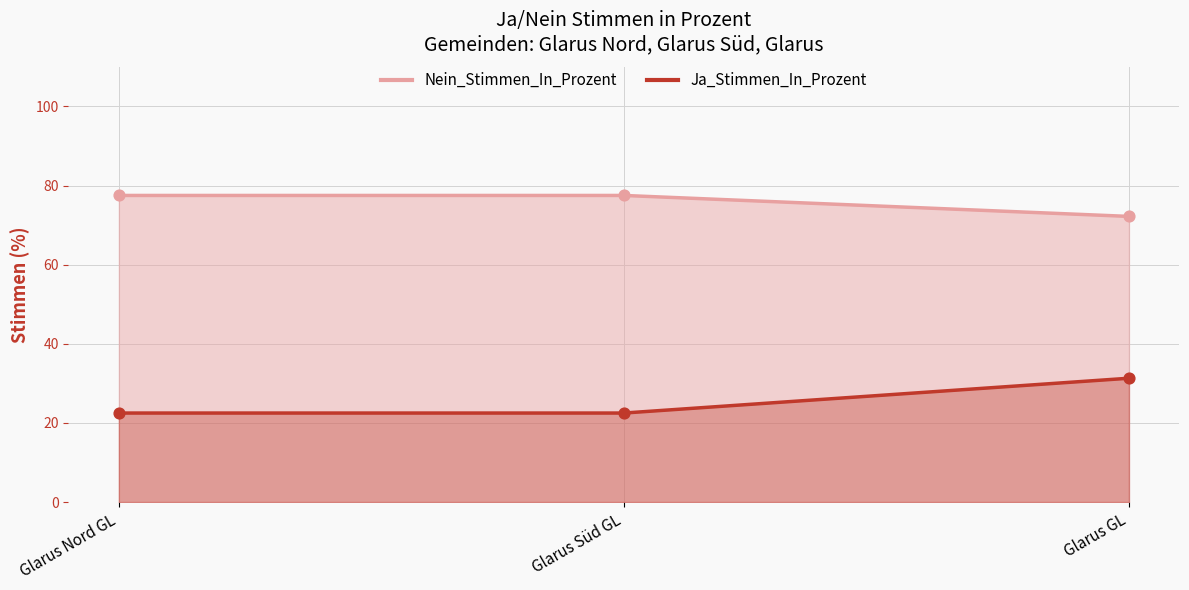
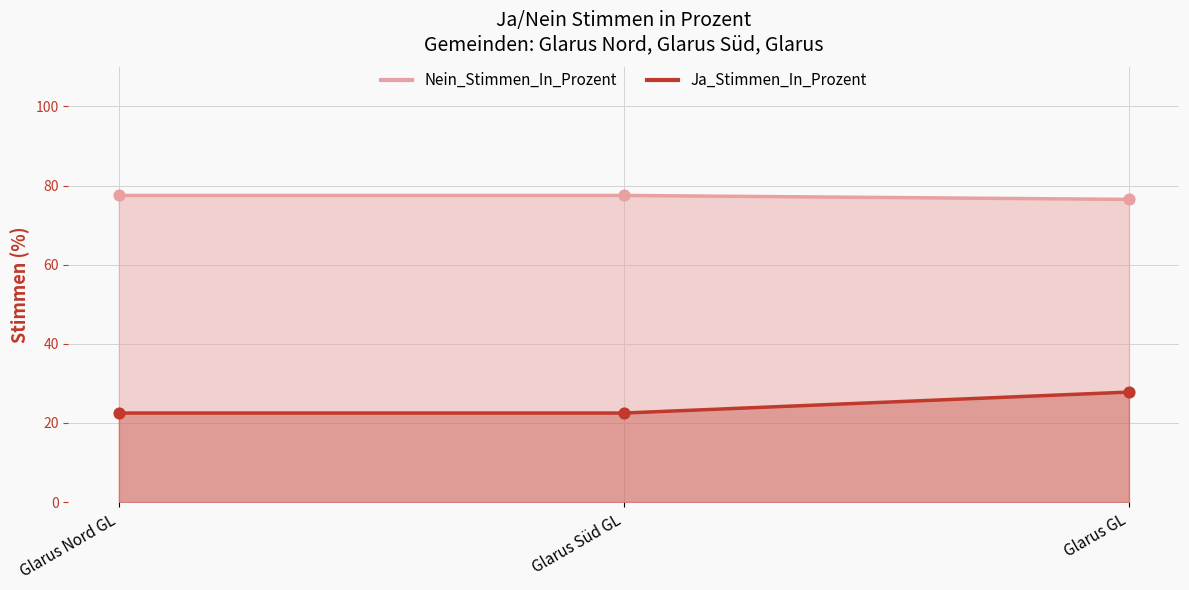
  {
    "Nein_Stimmen_In_Prozent": {
      "Glarus Nord GL": 78,
      "Glarus Süd GL": 78,
-     "Glarus GL": 72
+     "Glarus GL": 77
    },
    "Ja_Stimmen_In_Prozent": {
      "Glarus Nord GL": 23,
      "Glarus Süd GL": 23,
-     "Glarus GL": 31
+     "Glarus GL": 28
    }
  }
